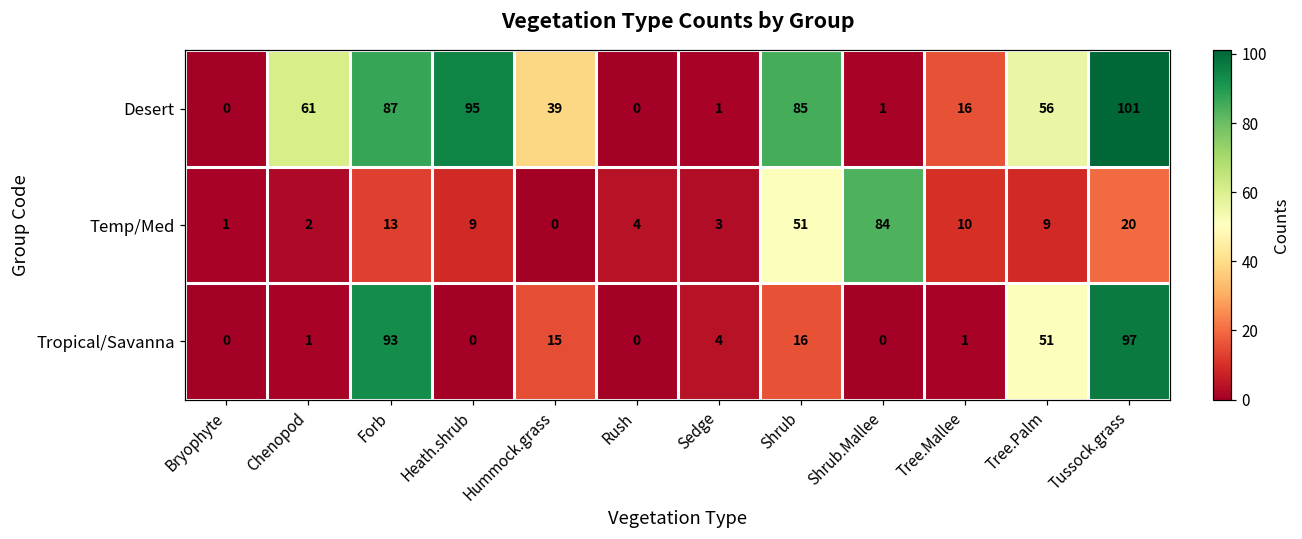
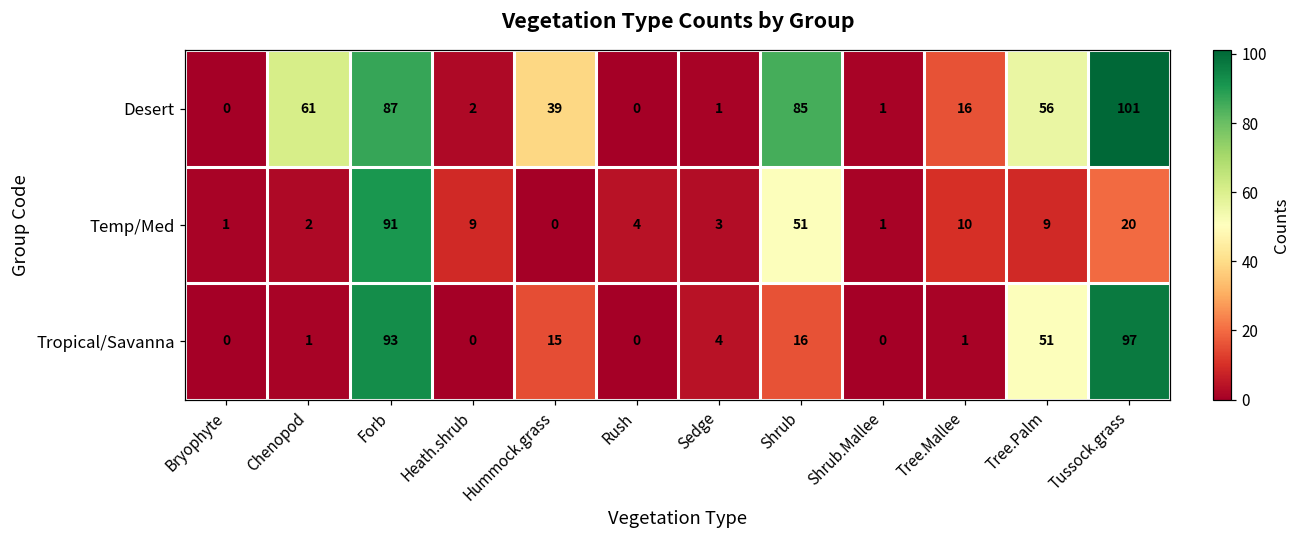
  {
    "Desert": {
      "Bryophyte": 0,
      "Chenopod": 61,
      "Forb": 87,
-     "Heath.shrub": 95,
+     "Heath.shrub": 2,
      "Hummock.grass": 39,
      "Rush": 0,
      "Sedge": 1,
      "Shrub": 85,
      "Shrub.Mallee": 1,
      "Tree.Mallee": 16,
      "Tree.Palm": 56,
      "Tussock.grass": 101
    },
    "Temp/Med": {
      "Bryophyte": 1,
      "Chenopod": 2,
-     "Forb": 13,
+     "Forb": 91,
      "Heath.shrub": 9,
      "Hummock.grass": 0,
      "Rush": 4,
      "Sedge": 3,
      "Shrub": 51,
-     "Shrub.Mallee": 84,
+     "Shrub.Mallee": 1,
      "Tree.Mallee": 10,
      "Tree.Palm": 9,
      "Tussock.grass": 20
    },
    "Tropical/Savanna": {
      "Bryophyte": 0,
      "Chenopod": 1,
      "Forb": 93,
      "Heath.shrub": 0,
      "Hummock.grass": 15,
      "Rush": 0,
      "Sedge": 4,
      "Shrub": 16,
      "Shrub.Mallee": 0,
      "Tree.Mallee": 1,
      "Tree.Palm": 51,
      "Tussock.grass": 97
    }
  }
